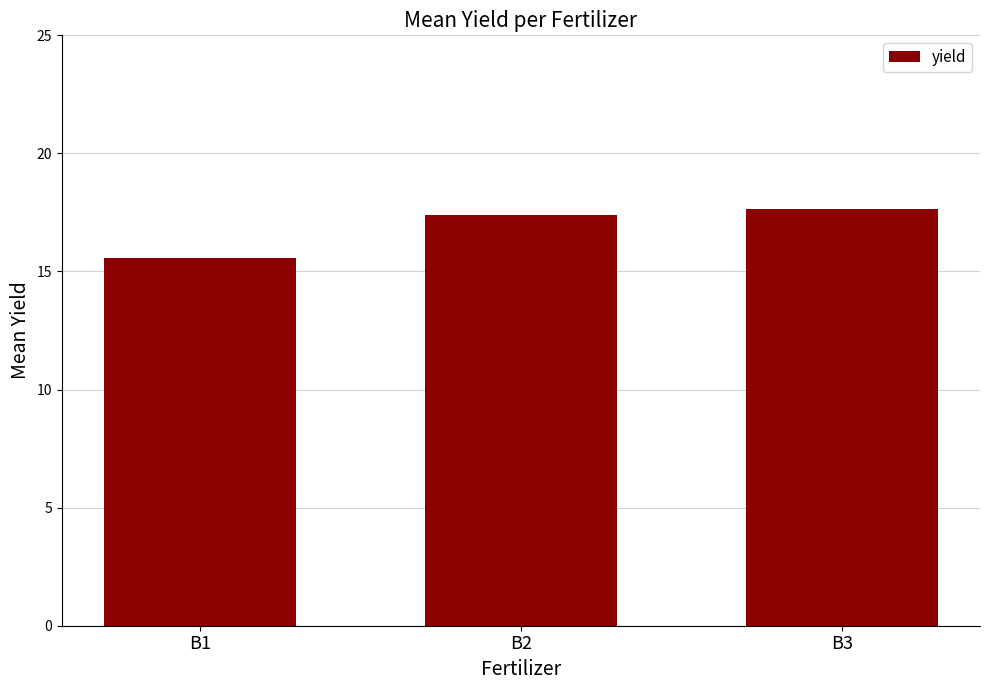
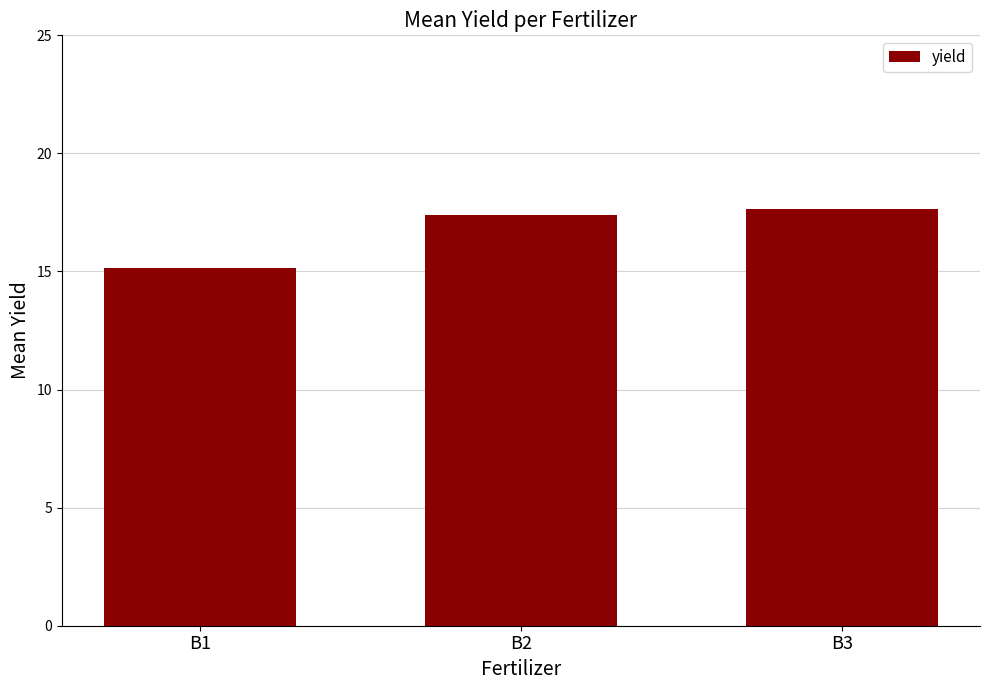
  {
-   "B1": 15.6,
+   "B1": 15.2,
    "B2": 17.4,
    "B3": 17.6
  }
